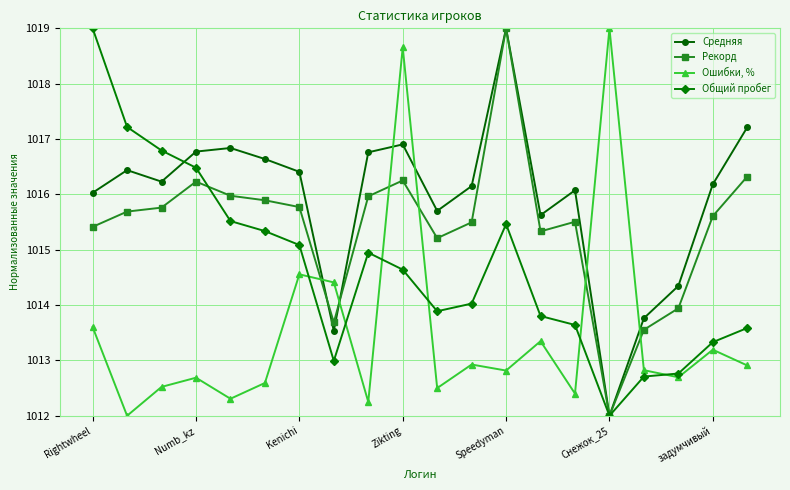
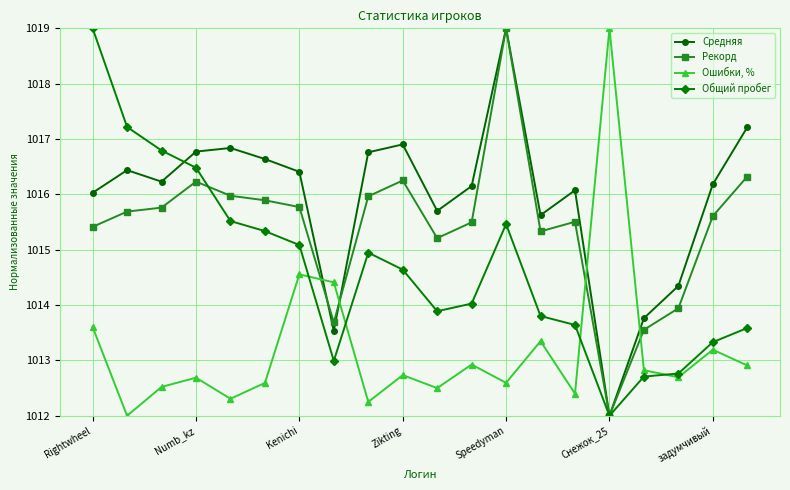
  {
    "Ошибки, %": {
      "Rightwheel": 1013.6,
      "Numb_kz": 1012.7,
      "Kenichi": 1014.6,
-     "Zikting": 1018.7,
-     "Speedyman": 1012.8,
+     "Zikting": 1012.7,
+     "Speedyman": 1012.6,
      "Снежок_25": 1019.0,
      "задумчивый": 1013.2
    }
  }
